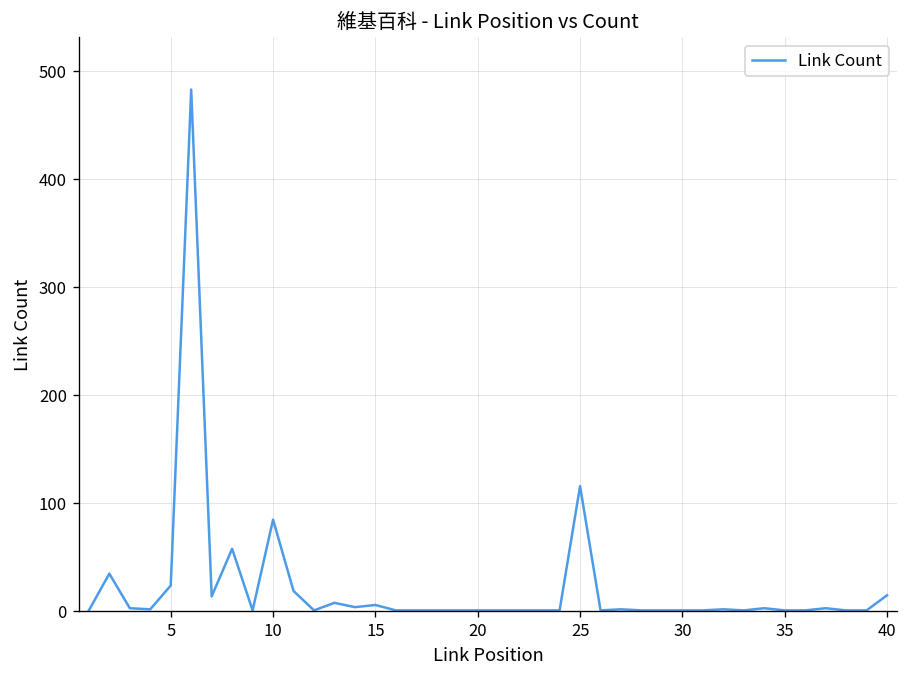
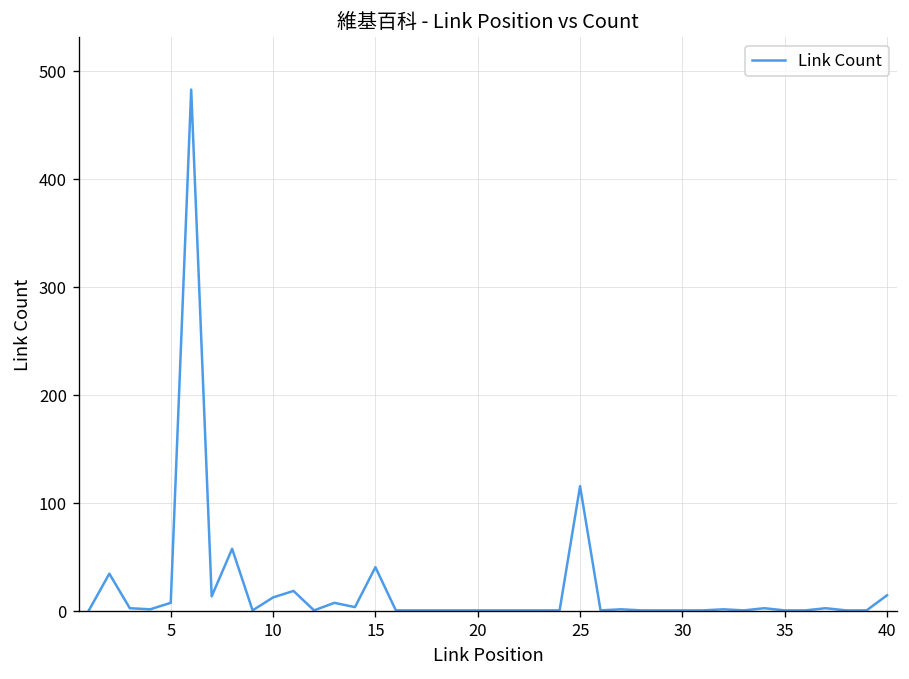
  {
-   "5": 20,
-   "10": 90,
-   "15": 10,
+   "5": 10,
+   "10": 10,
+   "15": 40,
    "20": 0,
    "25": 120,
    "30": 0,
    "35": 0,
    "40": 20
  }
